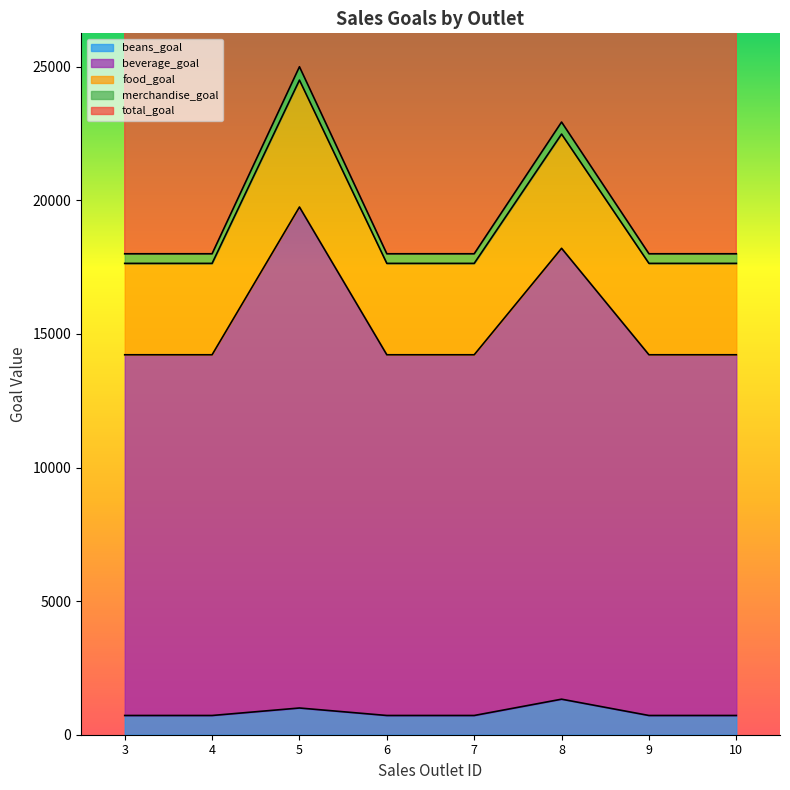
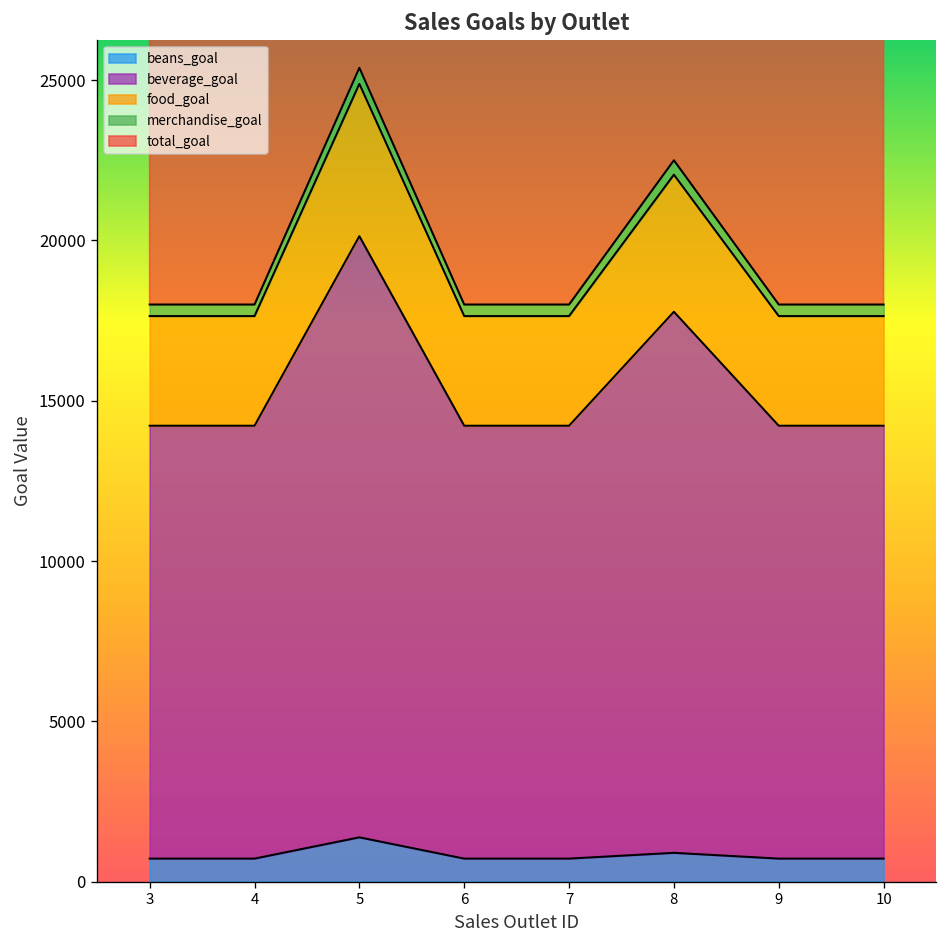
  {
    "beans_goal": {
      "3": 700,
      "4": 700,
-     "5": 1000,
+     "5": 1400,
      "6": 700,
      "7": 700,
-     "8": 1300,
+     "8": 900,
      "9": 700,
      "10": 700
    },
    "beverage_goal": {
      "3": 13500,
      "4": 13500,
      "5": 18800,
      "6": 13500,
      "7": 13500,
      "8": 16900,
      "9": 13500,
      "10": 13500
    },
    "food_goal": {
      "3": 3400,
      "4": 3400,
      "5": 4800,
      "6": 3400,
      "7": 3400,
      "8": 4300,
      "9": 3400,
      "10": 3400
    },
    "merchandise_goal": {
      "3": 400,
      "4": 400,
      "5": 500,
      "6": 400,
      "7": 400,
      "8": 500,
      "9": 400,
      "10": 400
    }
  }
